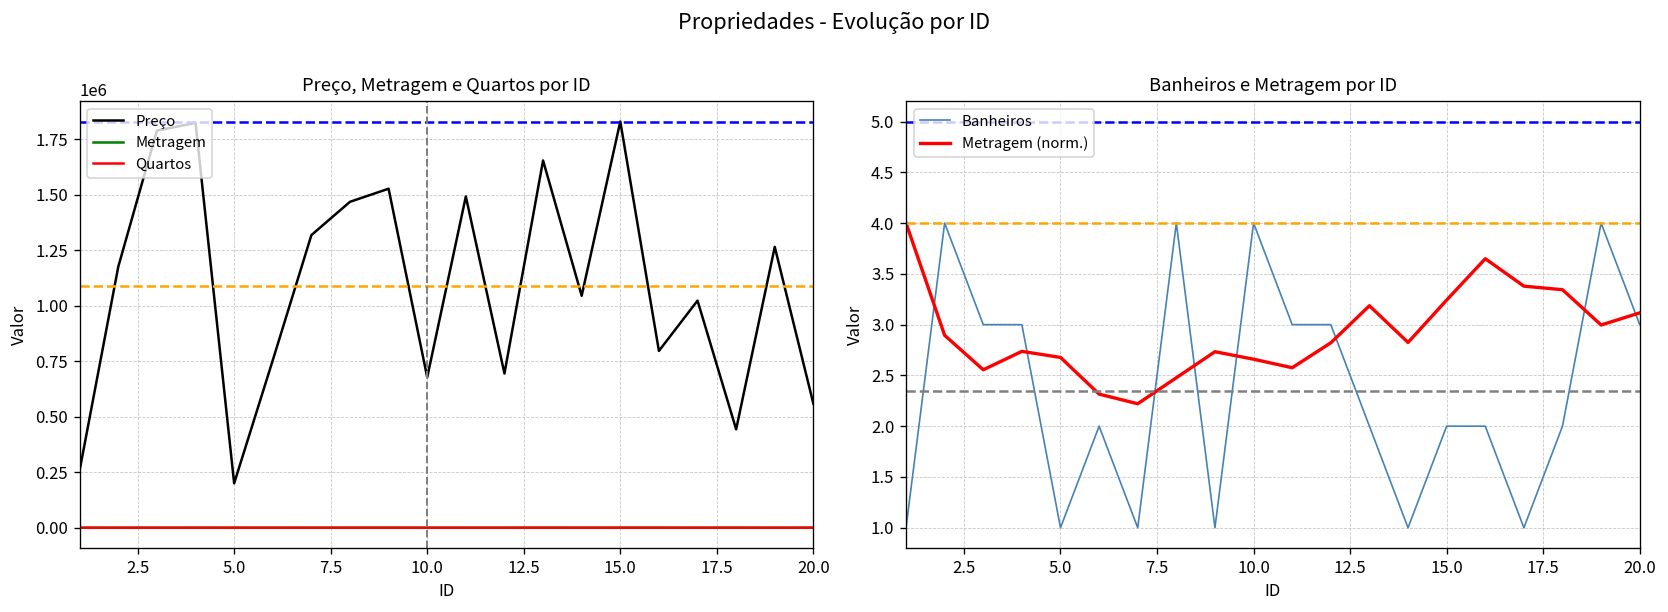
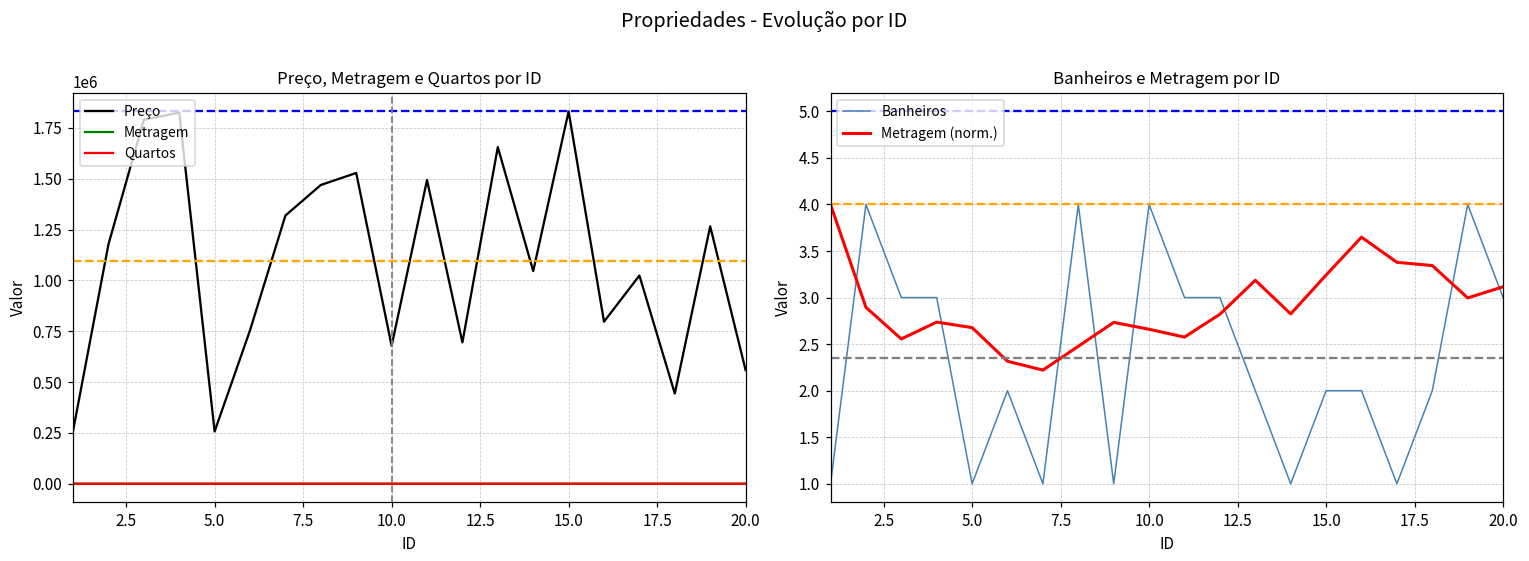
  {
    "Preço, Metragem e Quartos por ID": {
      "Preço": {
-       "5.0": 200000,
+       "5.0": 260000,
        "10.0": 680000,
        "15.0": 1830000,
        "20.0": 560000
      },
      "Quartos": {
        "5.0": 0,
        "10.0": 0,
        "15.0": 0,
        "20.0": 0
      }
    },
    "Banheiros e Metragem por ID": {
      "Banheiros": {
        "5.0": 1.0,
        "10.0": 4.0,
        "15.0": 2.0,
        "20.0": 3.0
      },
      "Metragem (norm.)": {
        "5.0": 2.7,
        "10.0": 2.7,
        "15.0": 3.2,
        "20.0": 3.1
      }
    }
  }
